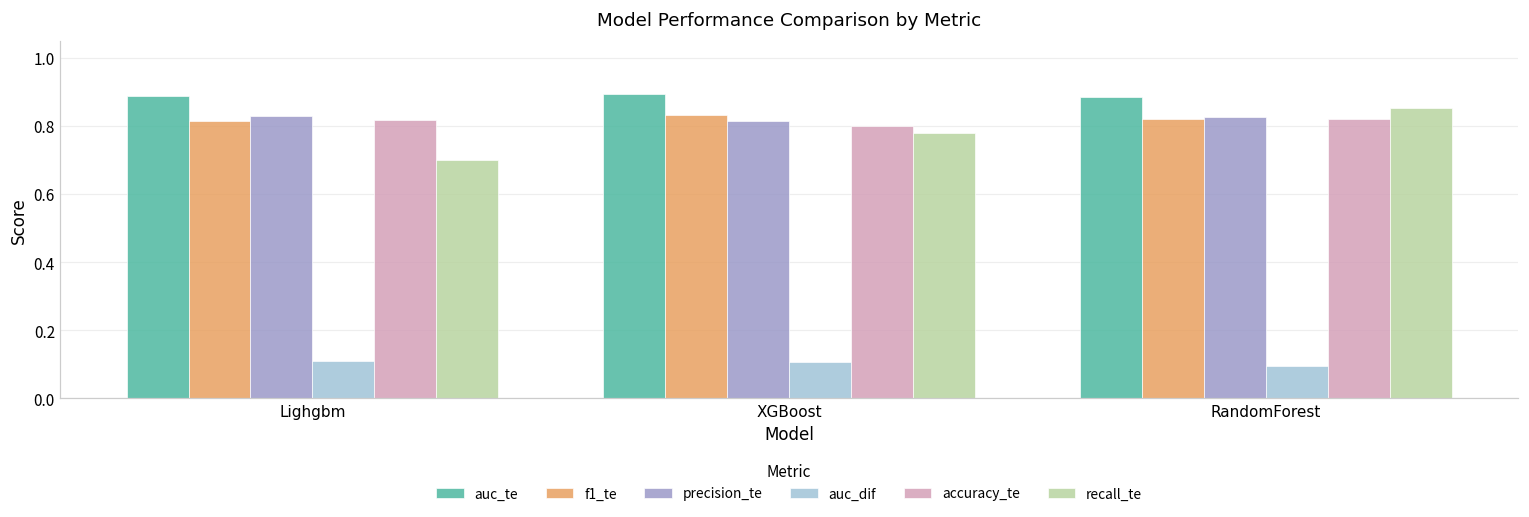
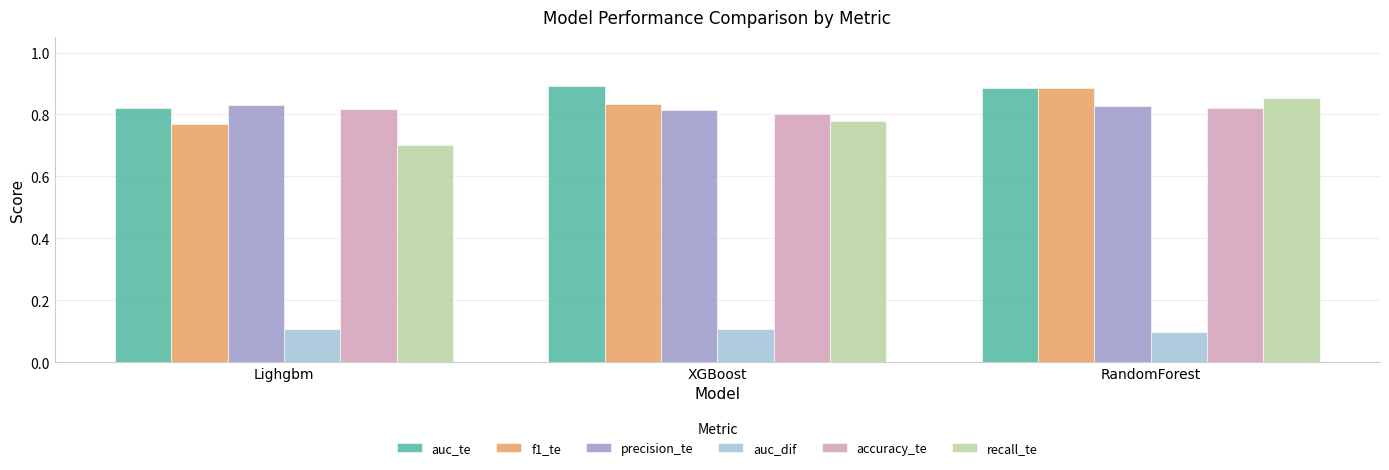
  {
    "auc_te": {
-     "Lighgbm": 0.89,
+     "Lighgbm": 0.82,
      "XGBoost": 0.89,
      "RandomForest": 0.89
    },
    "f1_te": {
-     "Lighgbm": 0.81,
+     "Lighgbm": 0.77,
      "XGBoost": 0.83,
-     "RandomForest": 0.82
+     "RandomForest": 0.89
    },
    "recall_te": {
      "Lighgbm": 0.70,
      "XGBoost": 0.78,
      "RandomForest": 0.85
    }
  }
